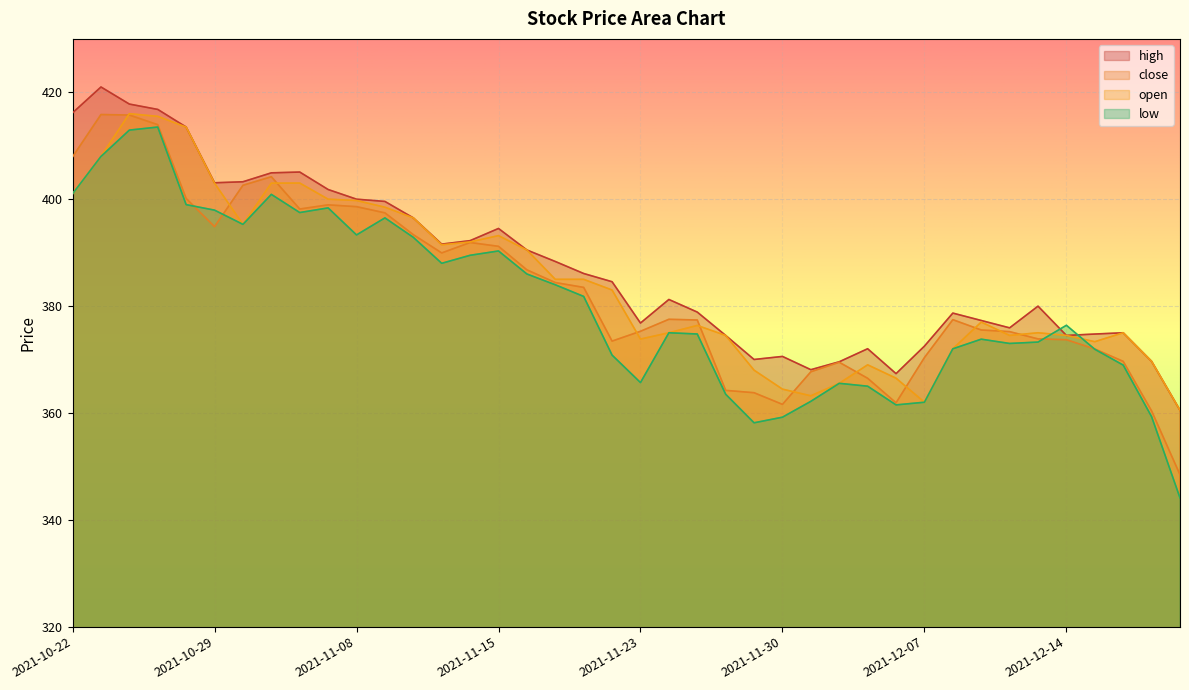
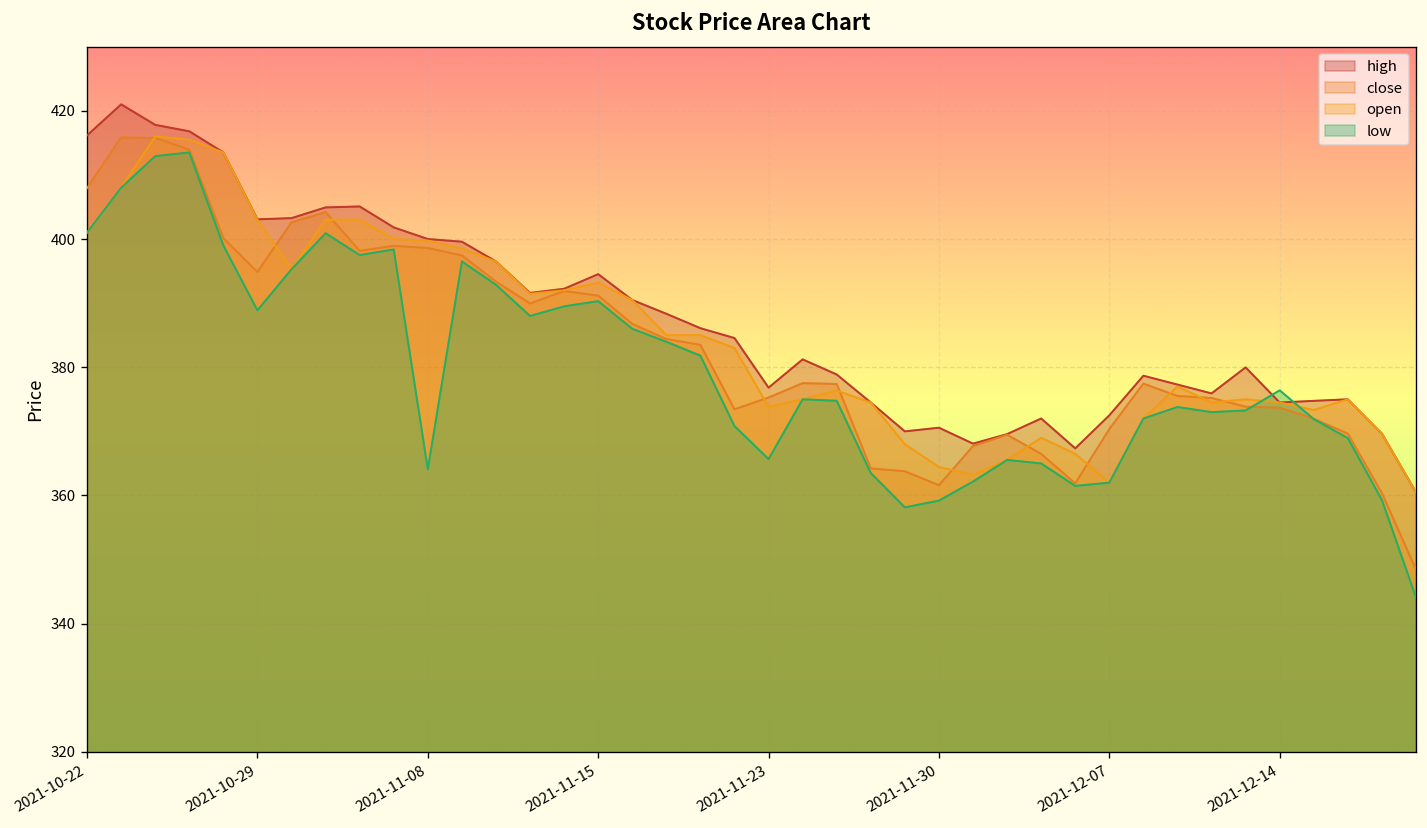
  {
    "low": {
-     "2021-10-29": 398,
-     "2021-11-08": 393,
+     "2021-10-29": 389,
+     "2021-11-08": 364,
      "2021-11-15": 390,
      "2021-11-23": 366,
      "2021-11-30": 359,
      "2021-12-14": 376
    }
  }
